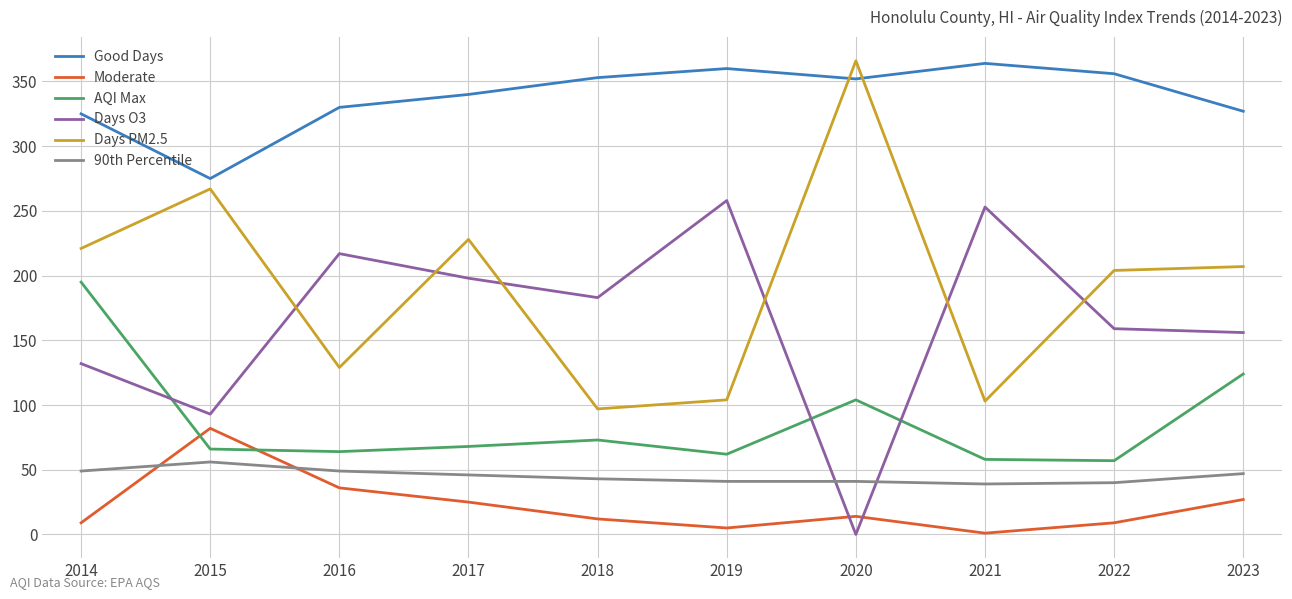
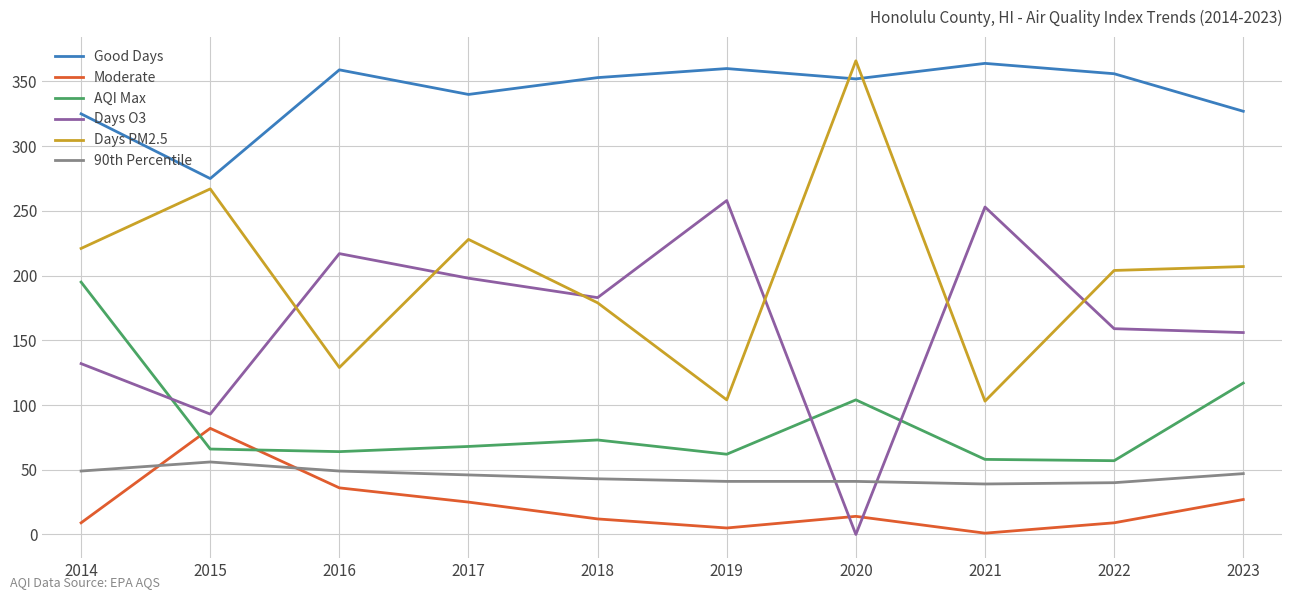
  {
    "Good Days": {
      "2014": 325,
      "2015": 275,
-     "2016": 330,
+     "2016": 359,
      "2017": 340,
      "2018": 353,
      "2019": 360,
      "2020": 352,
      "2021": 364,
      "2022": 356,
      "2023": 327
    },
    "Moderate": {
      "2014": 9,
      "2015": 82,
      "2016": 36,
      "2017": 25,
      "2018": 12,
      "2019": 5,
      "2020": 14,
      "2021": 1,
      "2022": 9,
      "2023": 27
    },
    "AQI Max": {
      "2014": 195,
      "2015": 66,
      "2016": 64,
      "2017": 68,
      "2018": 73,
      "2019": 62,
      "2020": 104,
      "2021": 58,
      "2022": 57,
-     "2023": 124
+     "2023": 117
    },
    "Days PM2.5": {
      "2014": 221,
      "2015": 267,
      "2016": 129,
      "2017": 228,
-     "2018": 97,
+     "2018": 179,
      "2019": 104,
      "2020": 366,
      "2021": 103,
      "2022": 204,
      "2023": 207
    }
  }
